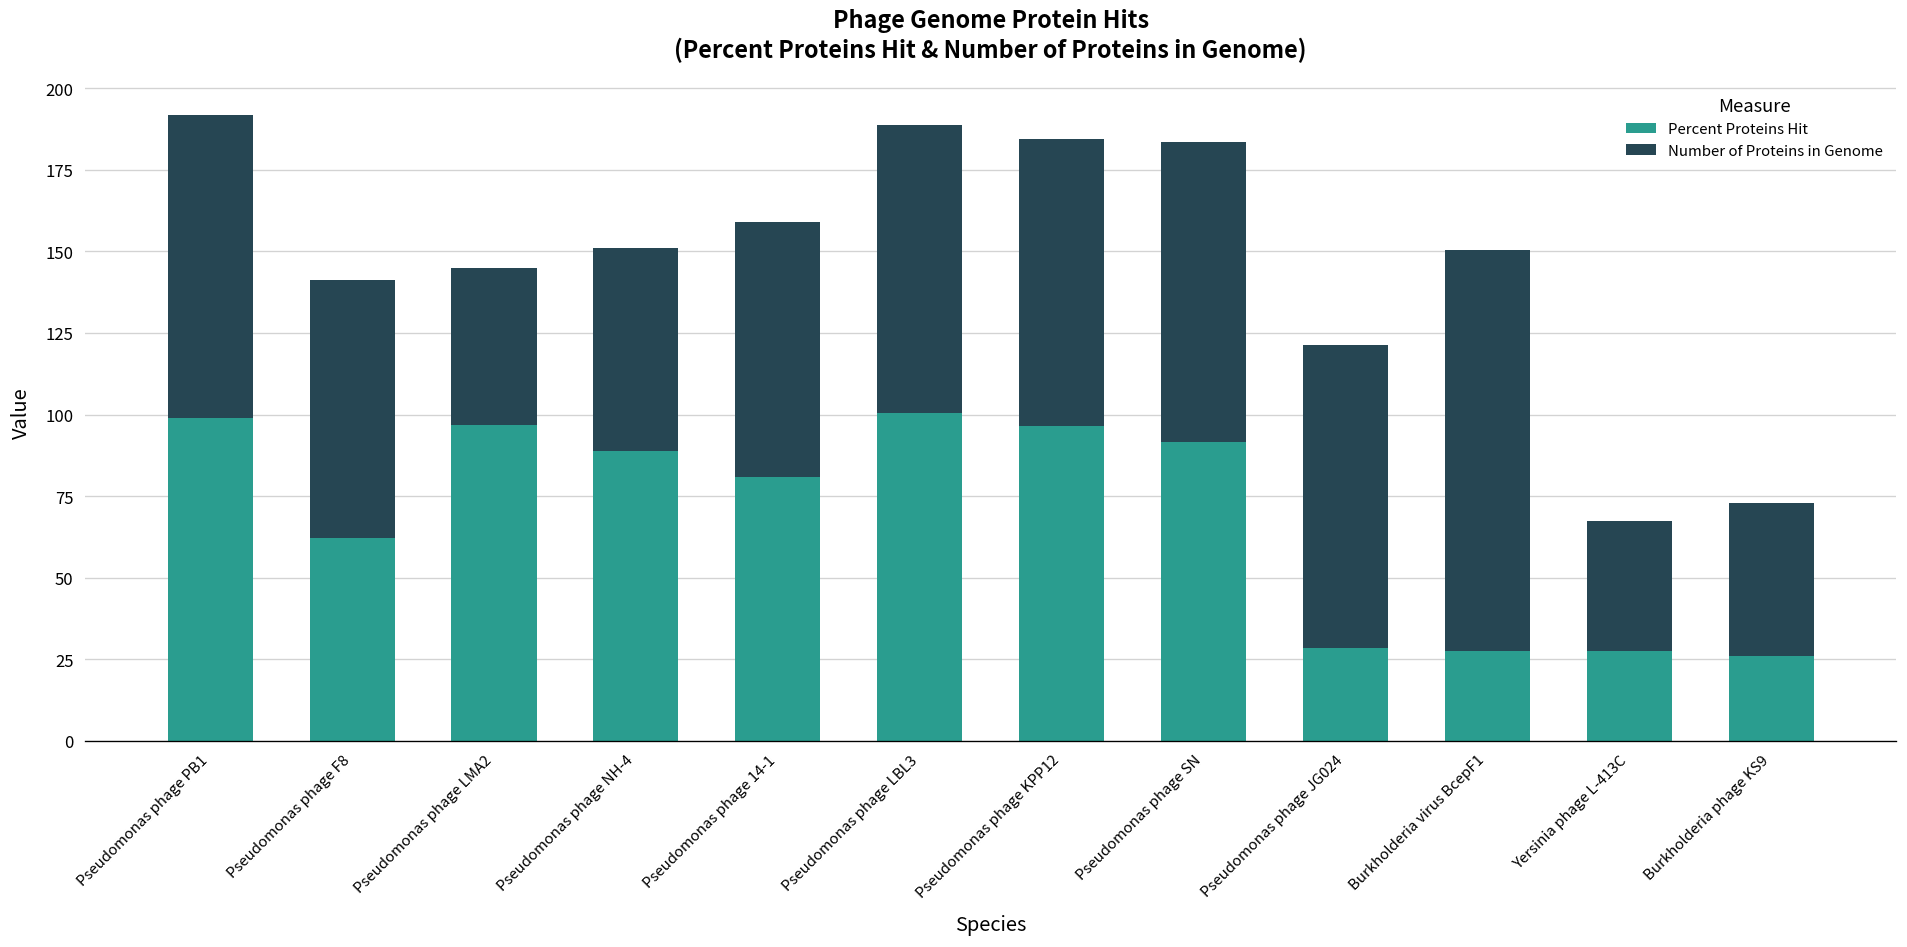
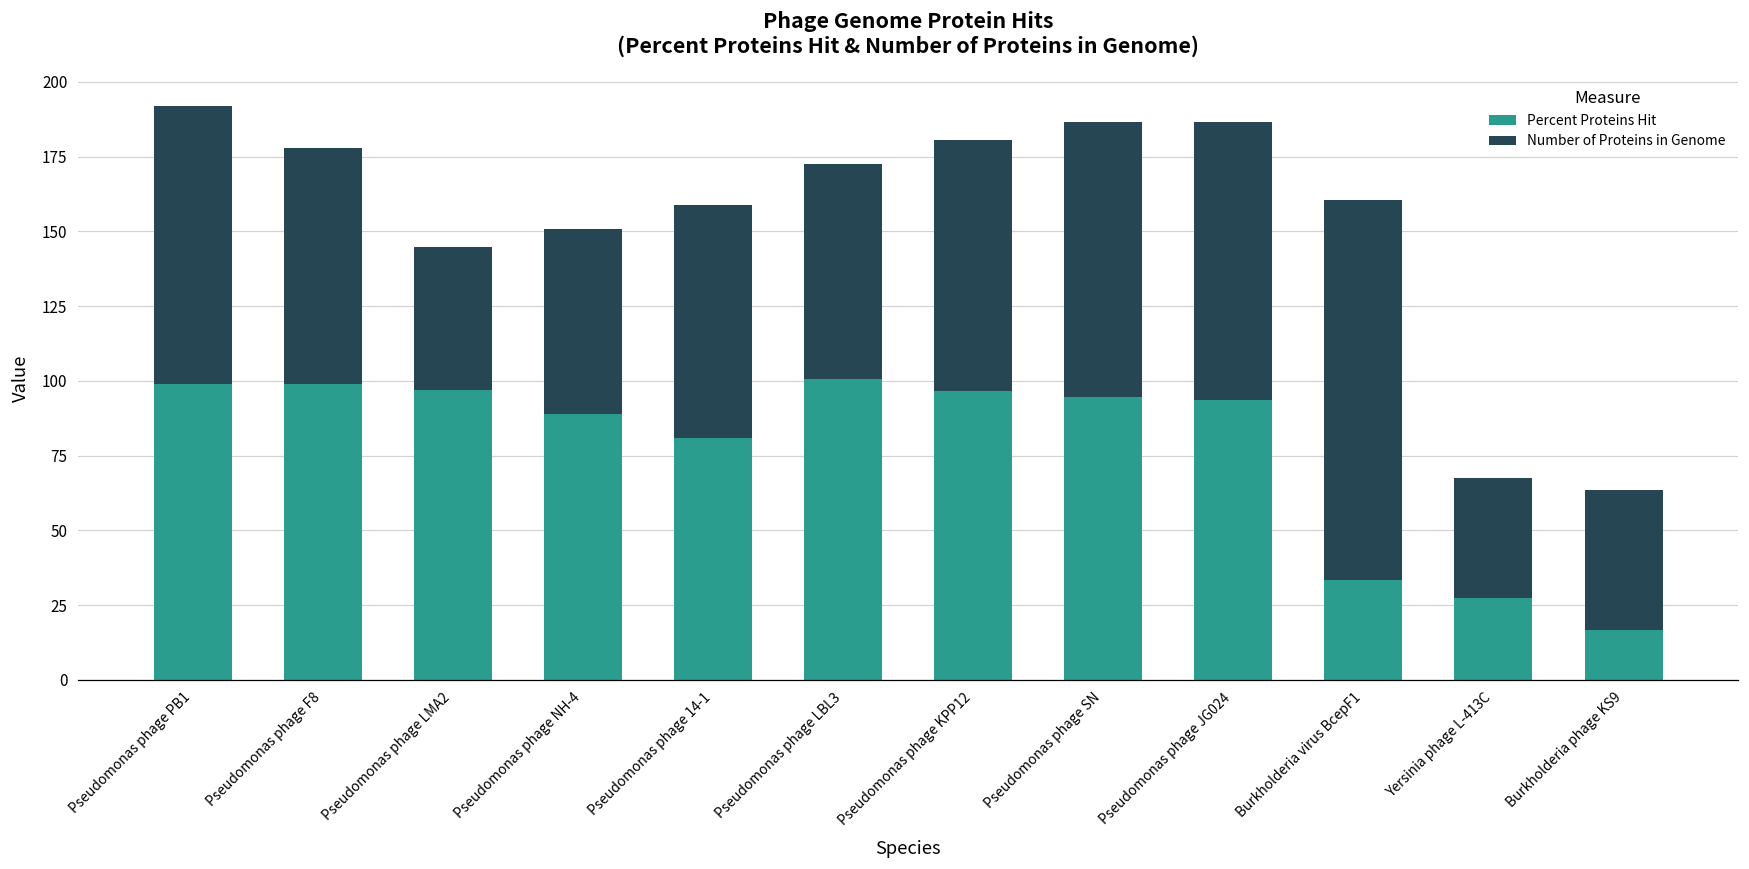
  {
    "Percent Proteins Hit": {
      "Pseudomonas phage PB1": 99,
-     "Pseudomonas phage F8": 62,
+     "Pseudomonas phage F8": 99,
      "Pseudomonas phage LMA2": 97,
      "Pseudomonas phage NH-4": 89,
      "Pseudomonas phage 14-1": 81,
      "Pseudomonas phage LBL3": 101,
      "Pseudomonas phage KPP12": 97,
-     "Pseudomonas phage SN": 92,
-     "Pseudomonas phage JG024": 28,
-     "Burkholderia virus BcepF1": 28,
+     "Pseudomonas phage SN": 95,
+     "Pseudomonas phage JG024": 94,
+     "Burkholderia virus BcepF1": 34,
      "Yersinia phage L-413C": 28,
-     "Burkholderia phage KS9": 26
+     "Burkholderia phage KS9": 17
    },
    "Number of Proteins in Genome": {
      "Pseudomonas phage PB1": 93,
      "Pseudomonas phage F8": 79,
      "Pseudomonas phage LMA2": 48,
      "Pseudomonas phage NH-4": 62,
      "Pseudomonas phage 14-1": 78,
-     "Pseudomonas phage LBL3": 88,
-     "Pseudomonas phage KPP12": 88,
+     "Pseudomonas phage LBL3": 72,
+     "Pseudomonas phage KPP12": 84,
      "Pseudomonas phage SN": 92,
      "Pseudomonas phage JG024": 93,
-     "Burkholderia virus BcepF1": 123,
+     "Burkholderia virus BcepF1": 127,
      "Yersinia phage L-413C": 40,
      "Burkholderia phage KS9": 47
    }
  }
